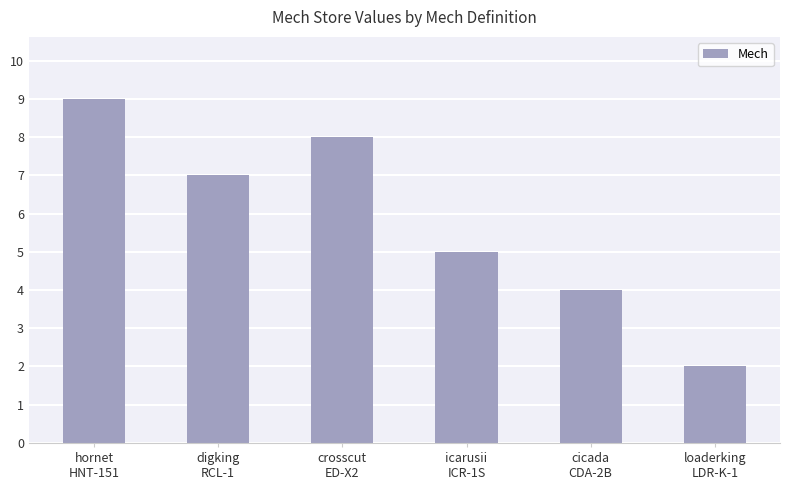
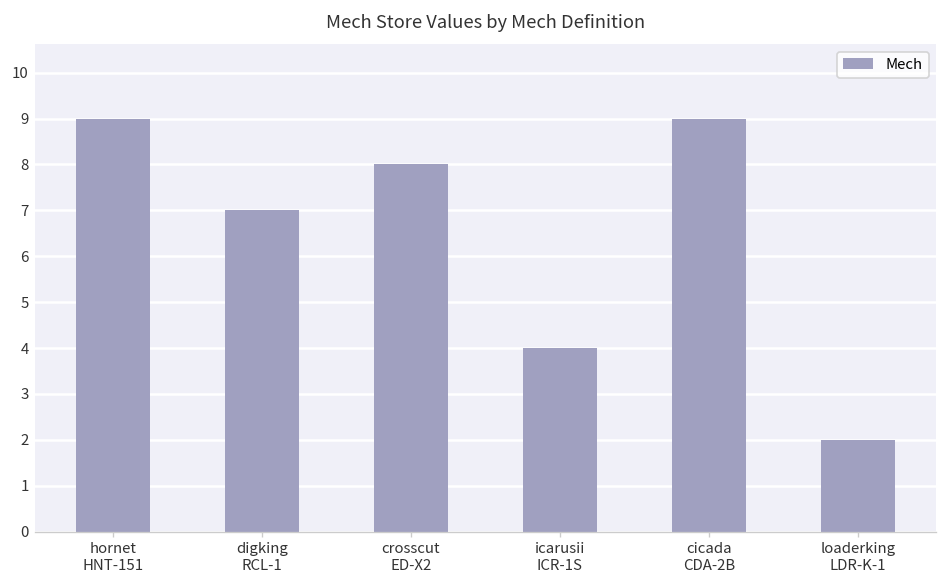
  {
    "hornet HNT-151": 9,
    "digking RCL-1": 7,
    "crosscut ED-X2": 8,
-   "icarusii ICR-1S": 5,
-   "cicada CDA-2B": 4,
+   "icarusii ICR-1S": 4,
+   "cicada CDA-2B": 9,
    "loaderking LDR-K-1": 2
  }
